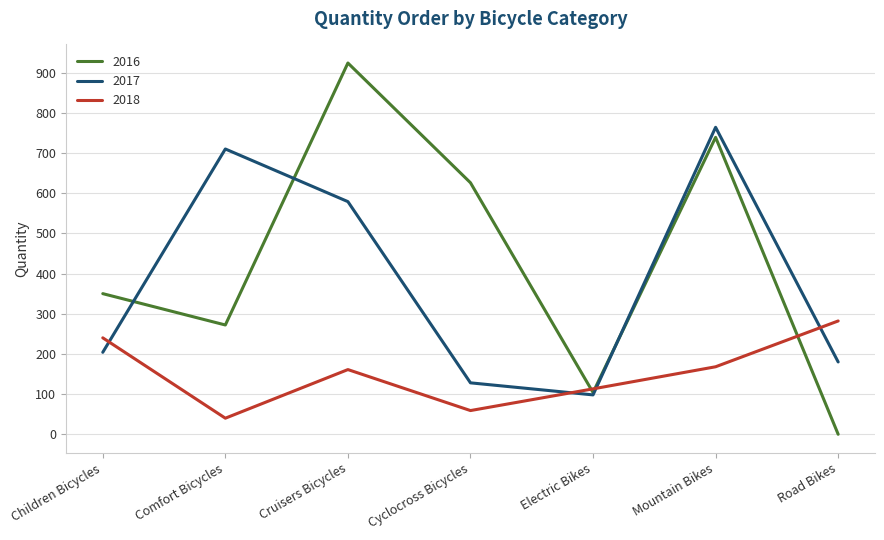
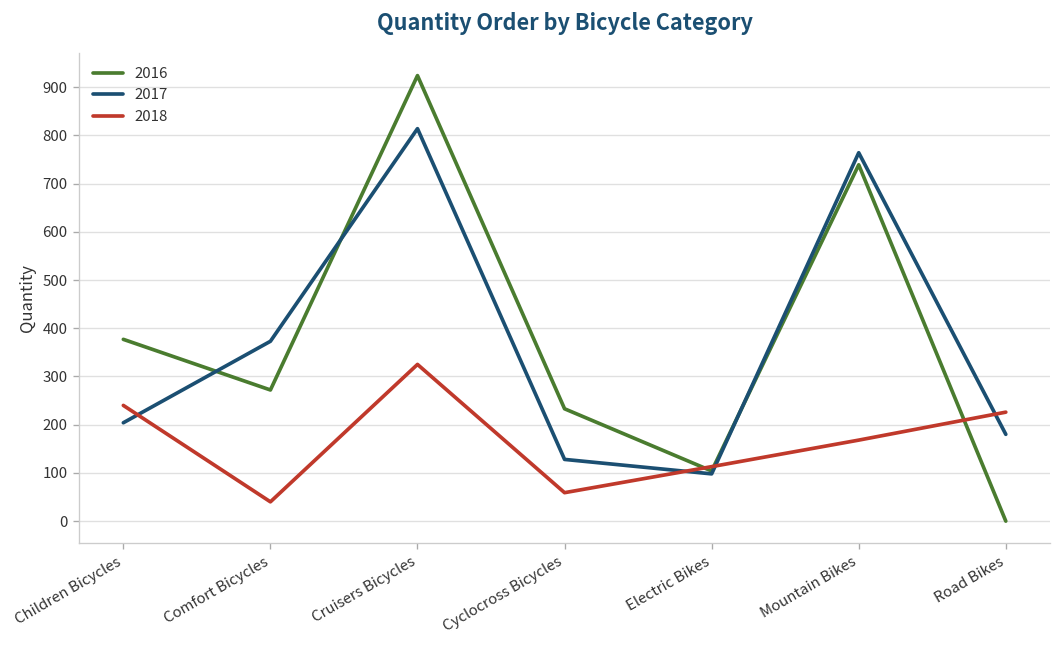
  {
    "2016": {
-     "Children Bicycles": 350,
+     "Children Bicycles": 380,
      "Comfort Bicycles": 270,
      "Cruisers Bicycles": 920,
-     "Cyclocross Bicycles": 630,
+     "Cyclocross Bicycles": 230,
      "Mountain Bikes": 740,
      "Road Bikes": 0
    },
    "2017": {
      "Children Bicycles": 200,
-     "Comfort Bicycles": 710,
-     "Cruisers Bicycles": 580,
+     "Comfort Bicycles": 370,
+     "Cruisers Bicycles": 810,
      "Cyclocross Bicycles": 130,
      "Mountain Bikes": 760,
      "Road Bikes": 180
    },
    "2018": {
      "Children Bicycles": 240,
      "Comfort Bicycles": 40,
-     "Cruisers Bicycles": 160,
+     "Cruisers Bicycles": 330,
      "Cyclocross Bicycles": 60,
      "Electric Bikes": 110,
      "Mountain Bikes": 170,
-     "Road Bikes": 280
+     "Road Bikes": 230
    }
  }
